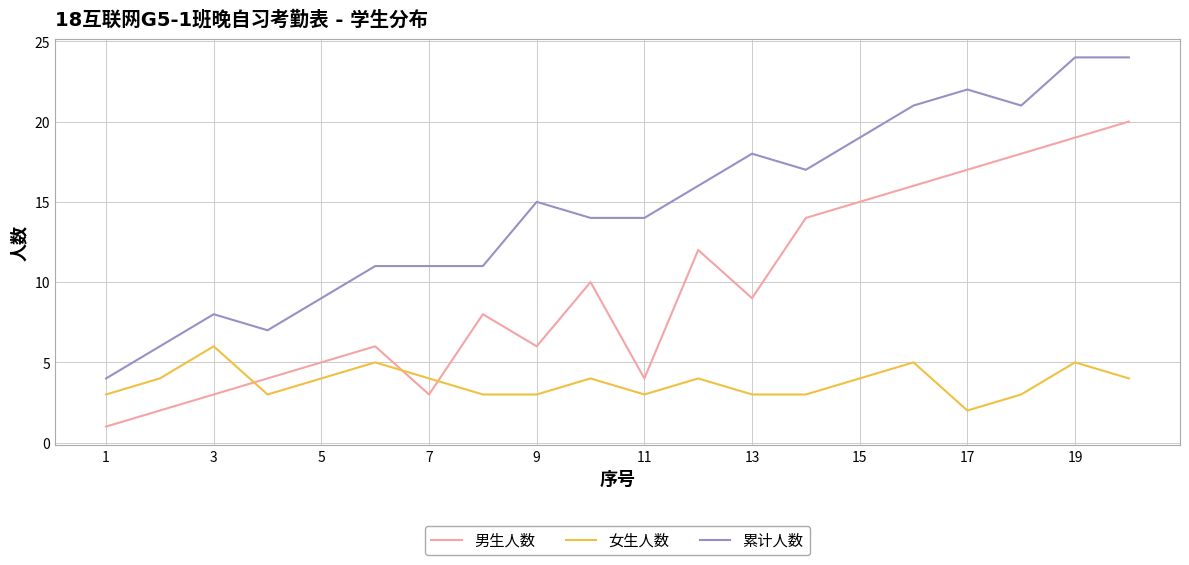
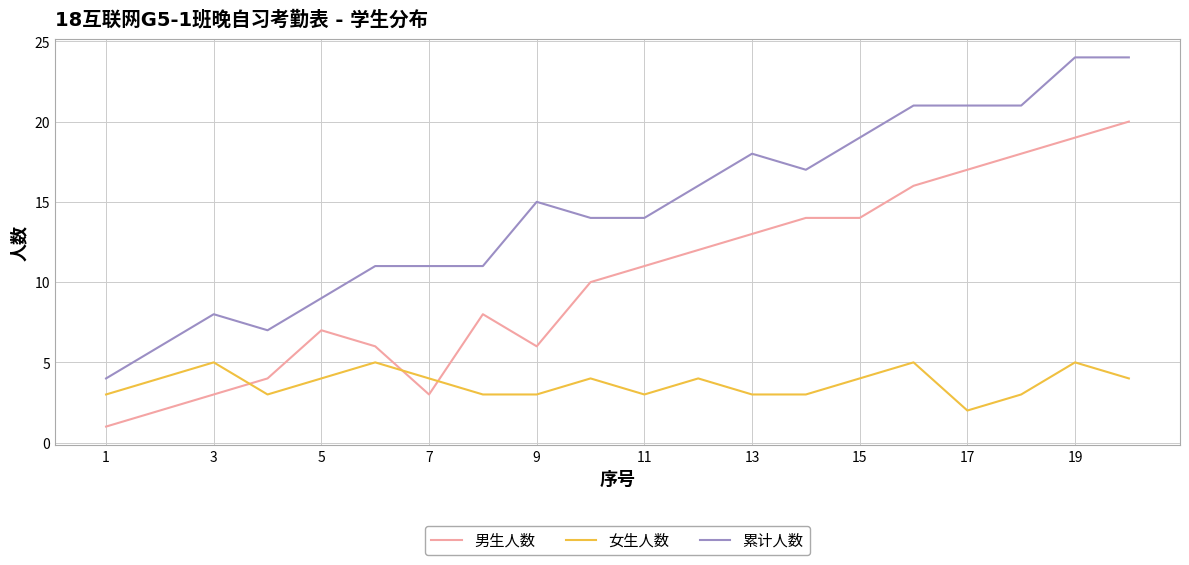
  {
    "男生人数": {
      "1": 1,
      "3": 3,
-     "5": 5,
+     "5": 7,
      "7": 3,
      "9": 6,
-     "11": 4,
-     "13": 9,
-     "15": 15,
+     "11": 11,
+     "13": 13,
+     "15": 14,
      "17": 17,
      "19": 19
    },
    "女生人数": {
      "1": 3,
-     "3": 6,
+     "3": 5,
      "5": 4,
      "7": 4,
      "9": 3,
      "11": 3,
      "13": 3,
      "15": 4,
      "17": 2,
      "19": 5
    },
    "累计人数": {
      "1": 4,
      "3": 8,
      "5": 9,
      "7": 11,
      "9": 15,
      "11": 14,
      "13": 18,
      "15": 19,
-     "17": 22,
+     "17": 21,
      "19": 24
    }
  }
